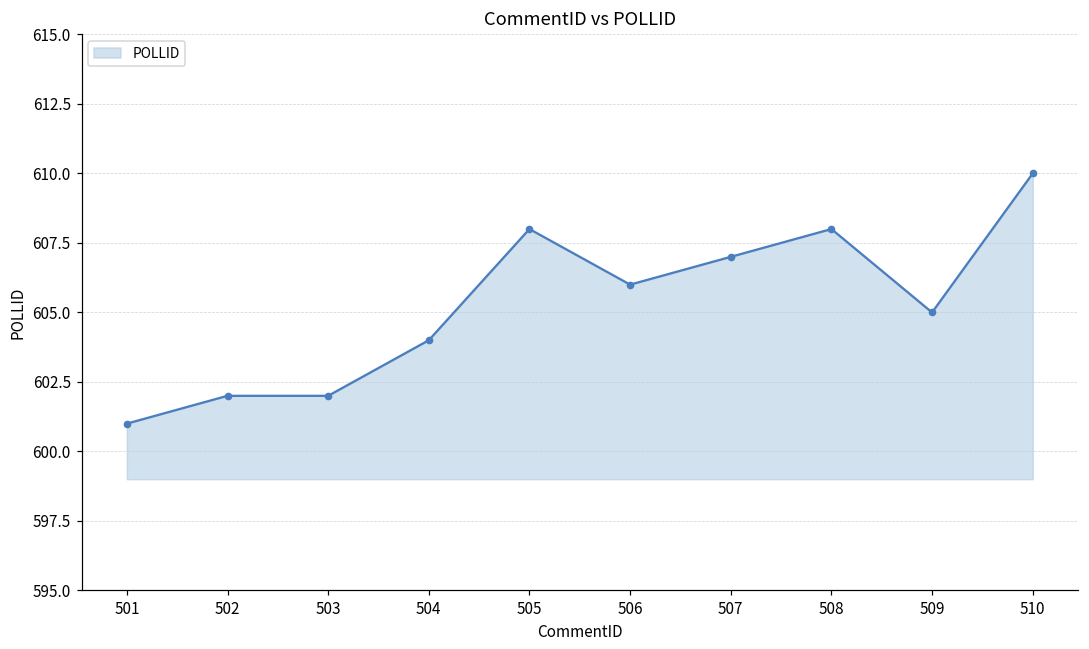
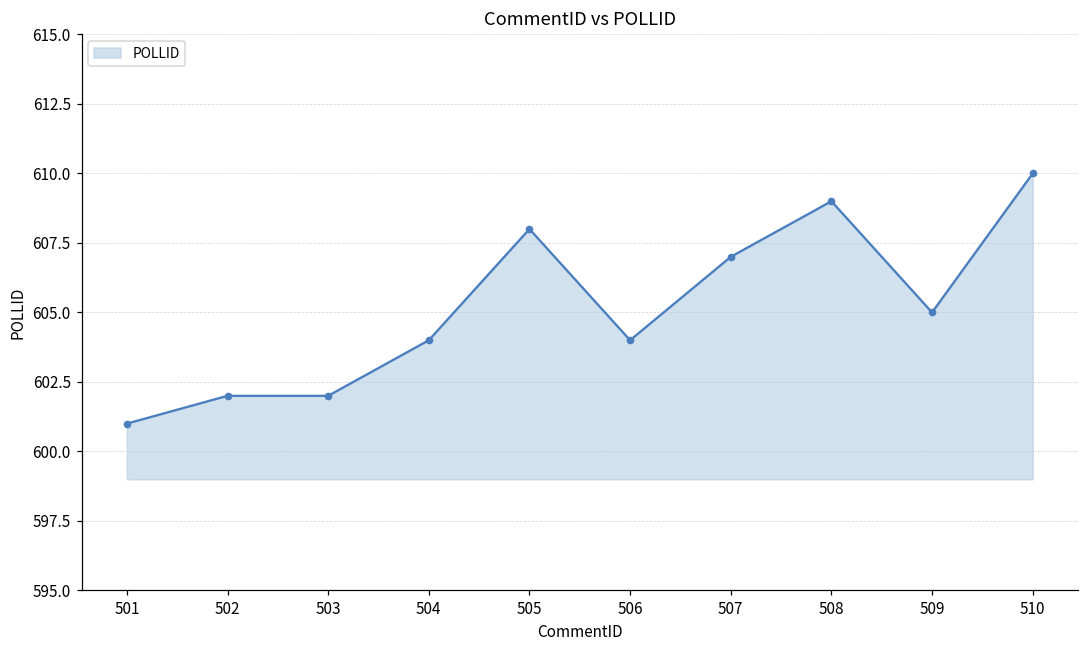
  {
    "501": 601,
    "502": 602,
    "503": 602,
    "504": 604,
    "505": 608,
-   "506": 606,
+   "506": 604,
    "507": 607,
-   "508": 608,
+   "508": 609,
    "509": 605,
    "510": 610
  }
